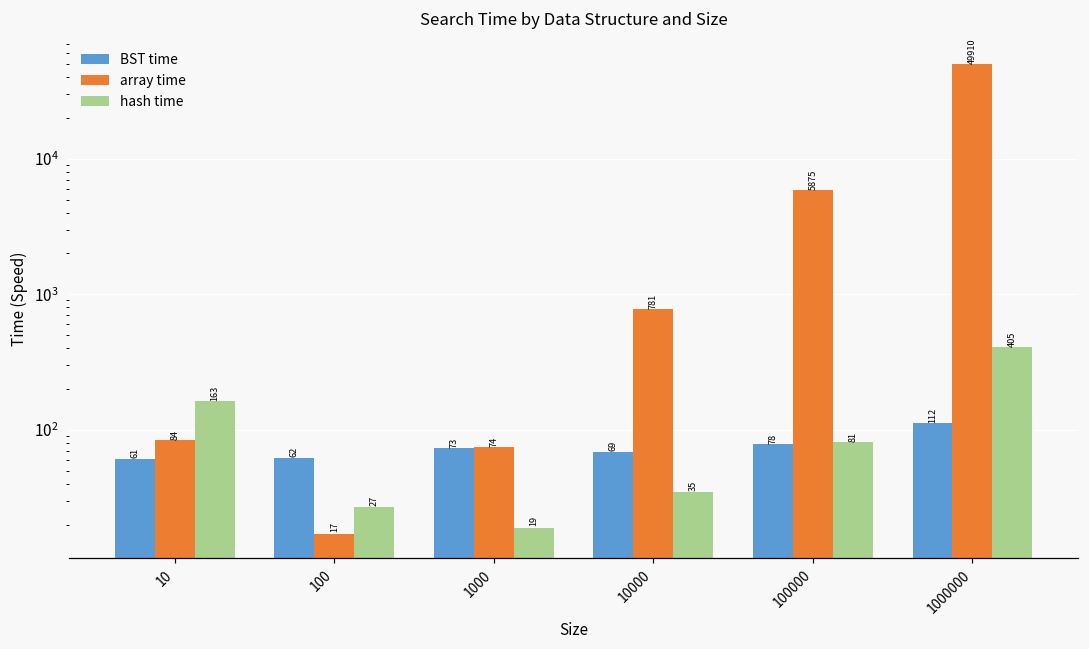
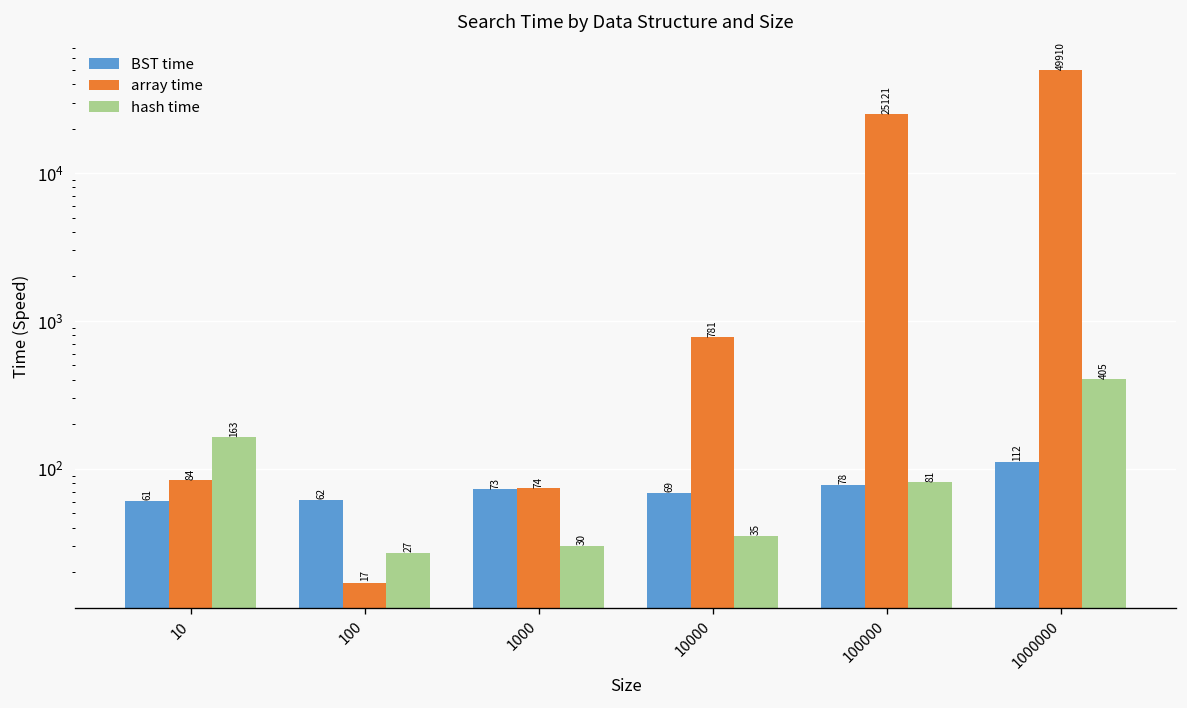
  {
    "BST time": {
      "10": 61,
      "100": 62,
      "1000": 73,
      "10000": 69,
      "100000": 78,
      "1000000": 112
    },
    "array time": {
      "10": 84,
      "100": 17,
      "1000": 74,
      "10000": 781,
-     "100000": 5875,
+     "100000": 25121,
      "1000000": 49910
    },
    "hash time": {
      "10": 163,
      "100": 27,
-     "1000": 19,
+     "1000": 30,
      "10000": 35,
      "100000": 81,
      "1000000": 405
    }
  }
